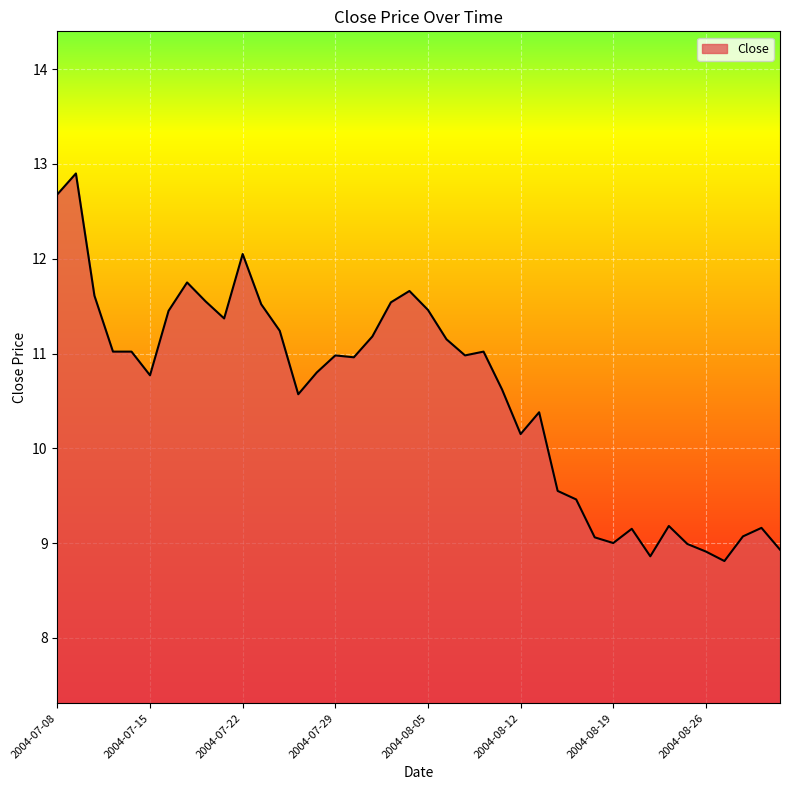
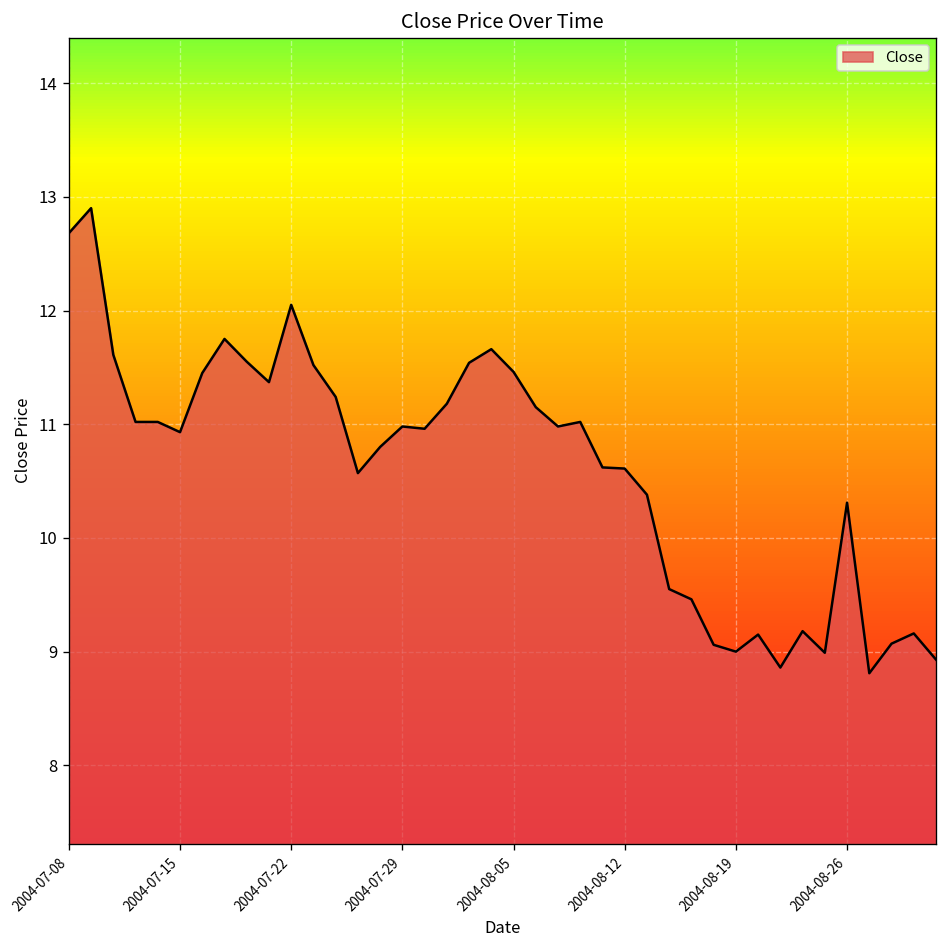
  {
    "2004-07-08": 12.7,
-   "2004-07-15": 10.8,
+   "2004-07-15": 10.9,
    "2004-07-22": 12.1,
    "2004-07-29": 11.0,
    "2004-08-05": 11.5,
-   "2004-08-12": 10.2,
+   "2004-08-12": 10.6,
    "2004-08-19": 9.0,
-   "2004-08-26": 8.9
+   "2004-08-26": 10.3
  }
